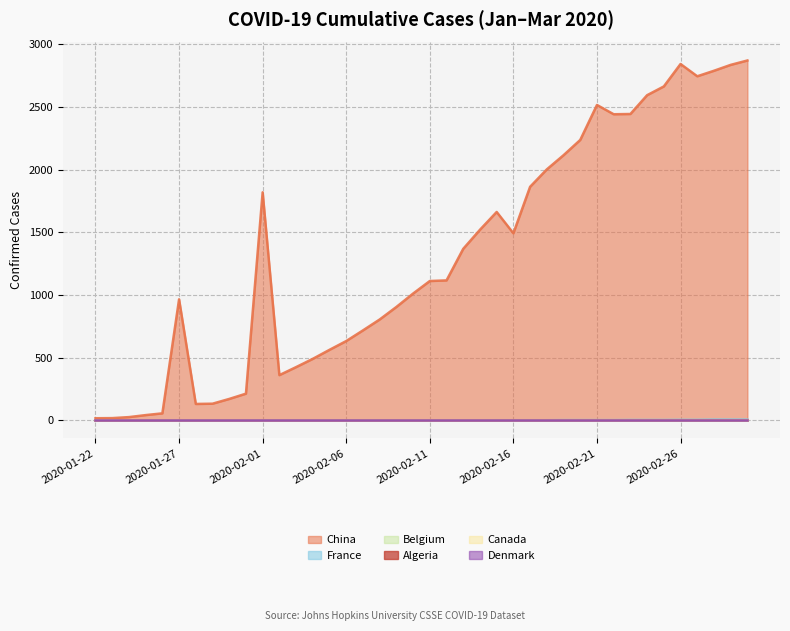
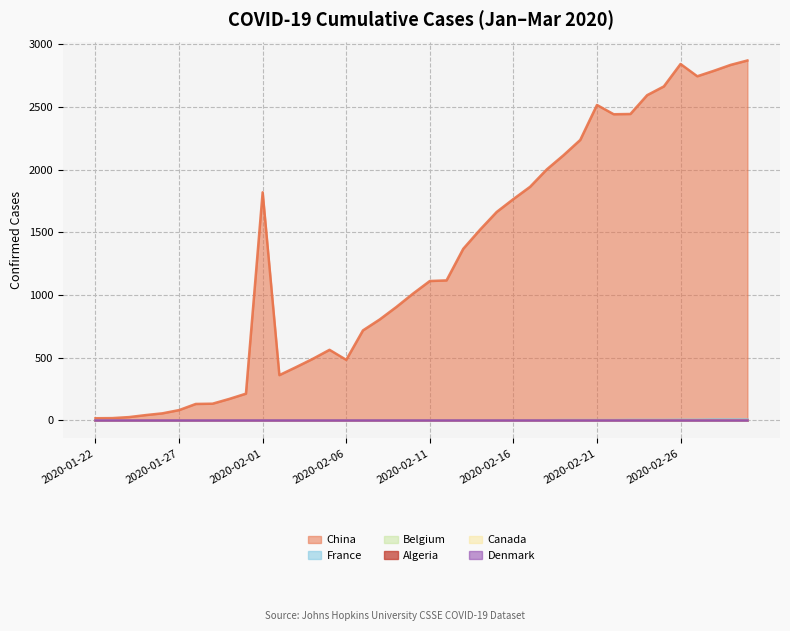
  {
    "China": {
-     "2020-01-27": 970,
+     "2020-01-27": 80,
      "2020-02-01": 1820,
-     "2020-02-06": 630,
+     "2020-02-06": 480,
      "2020-02-11": 1110,
-     "2020-02-16": 1490,
+     "2020-02-16": 1770,
      "2020-02-21": 2520,
      "2020-02-26": 2840
    },
    "Denmark": {
      "2020-01-27": 0,
      "2020-02-01": 0,
      "2020-02-06": 0,
      "2020-02-11": 0,
      "2020-02-16": 0,
      "2020-02-21": 0,
      "2020-02-26": 0
    }
  }
